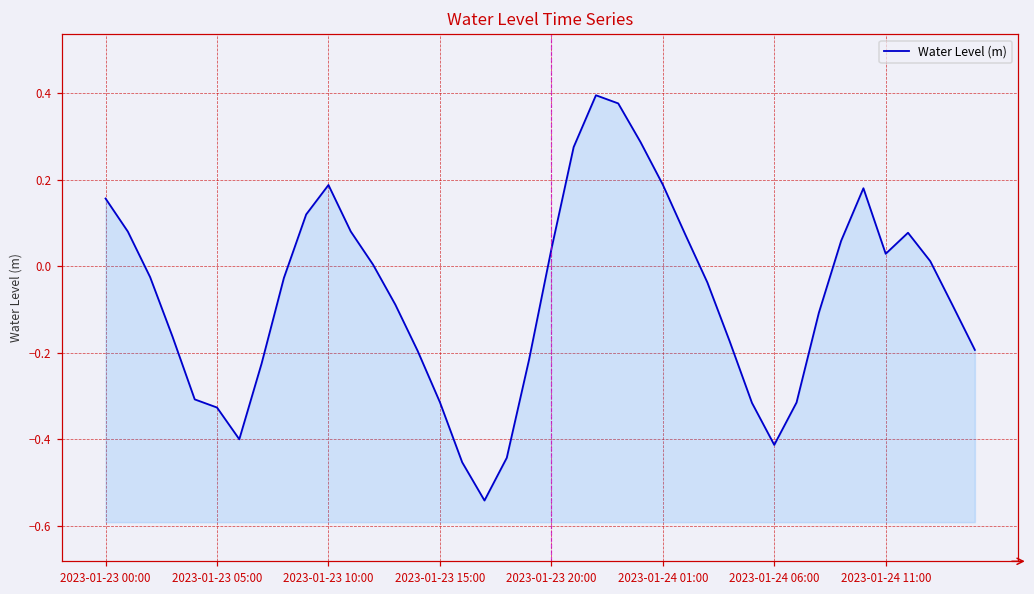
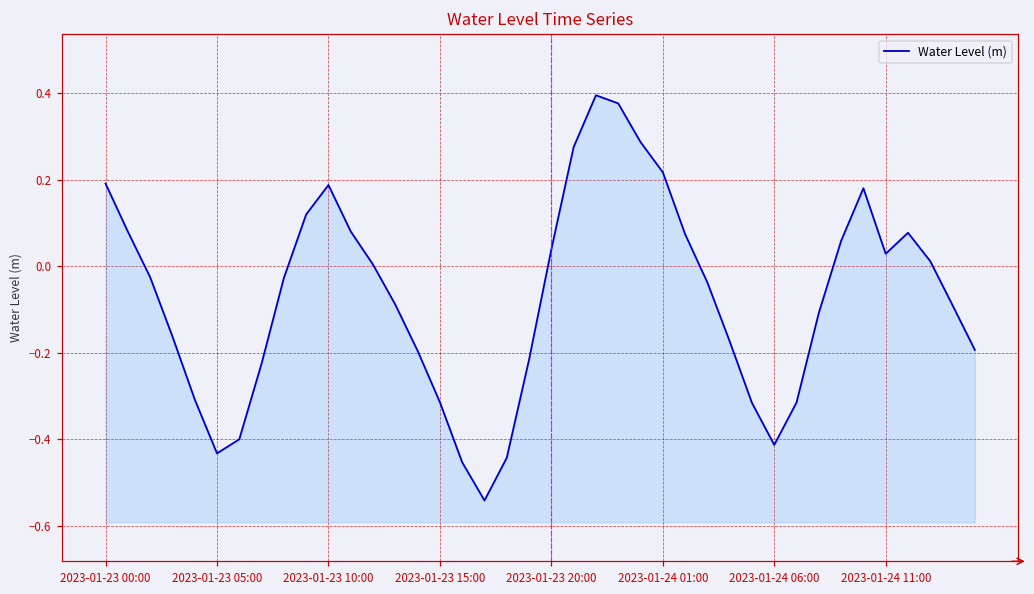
  {
-   "2023-01-23 00:00": 0.16,
-   "2023-01-23 05:00": -0.33,
+   "2023-01-23 00:00": 0.19,
+   "2023-01-23 05:00": -0.43,
    "2023-01-23 10:00": 0.19,
    "2023-01-23 15:00": -0.31,
    "2023-01-23 20:00": 0.04,
-   "2023-01-24 01:00": 0.19,
+   "2023-01-24 01:00": 0.22,
    "2023-01-24 06:00": -0.41,
    "2023-01-24 11:00": 0.03
  }
